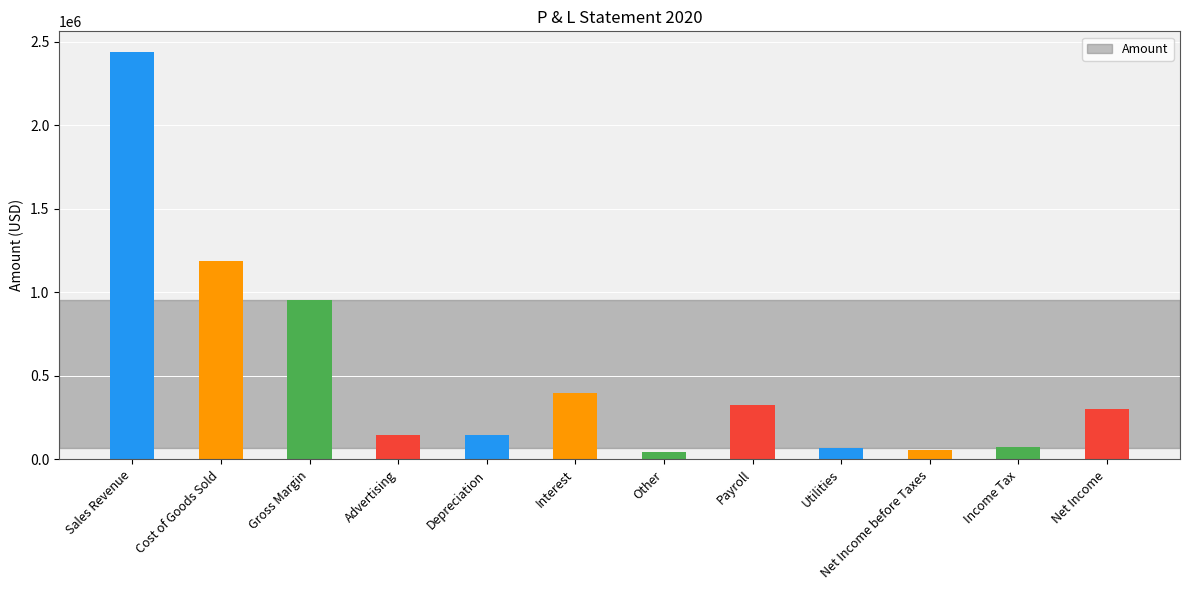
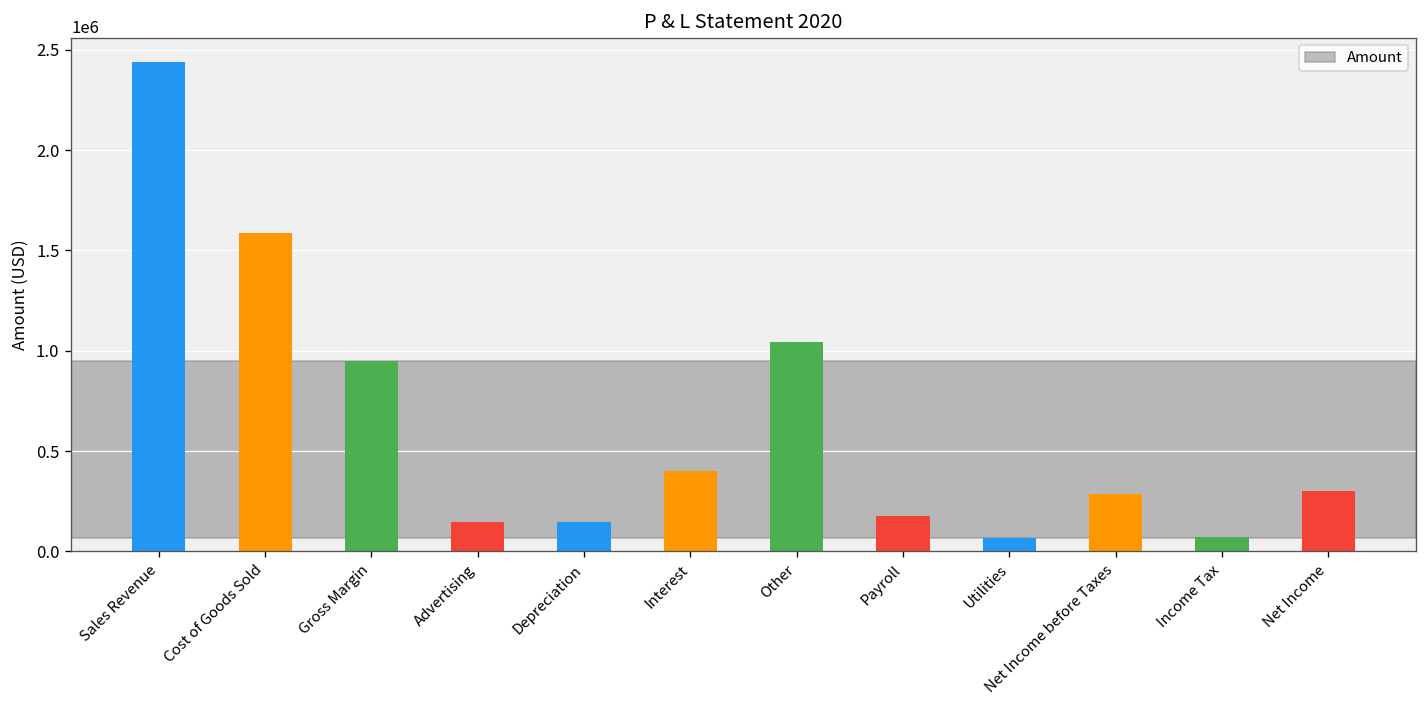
  {
    "Sales Revenue": 2440000,
-   "Cost of Goods Sold": 1190000,
+   "Cost of Goods Sold": 1590000,
    "Gross Margin": 950000,
    "Advertising": 150000,
    "Depreciation": 150000,
    "Interest": 400000,
-   "Other": 50000,
-   "Payroll": 320000,
+   "Other": 1040000,
+   "Payroll": 170000,
    "Utilities": 70000,
-   "Net Income before Taxes": 60000,
+   "Net Income before Taxes": 290000,
    "Income Tax": 70000,
    "Net Income": 300000
  }
